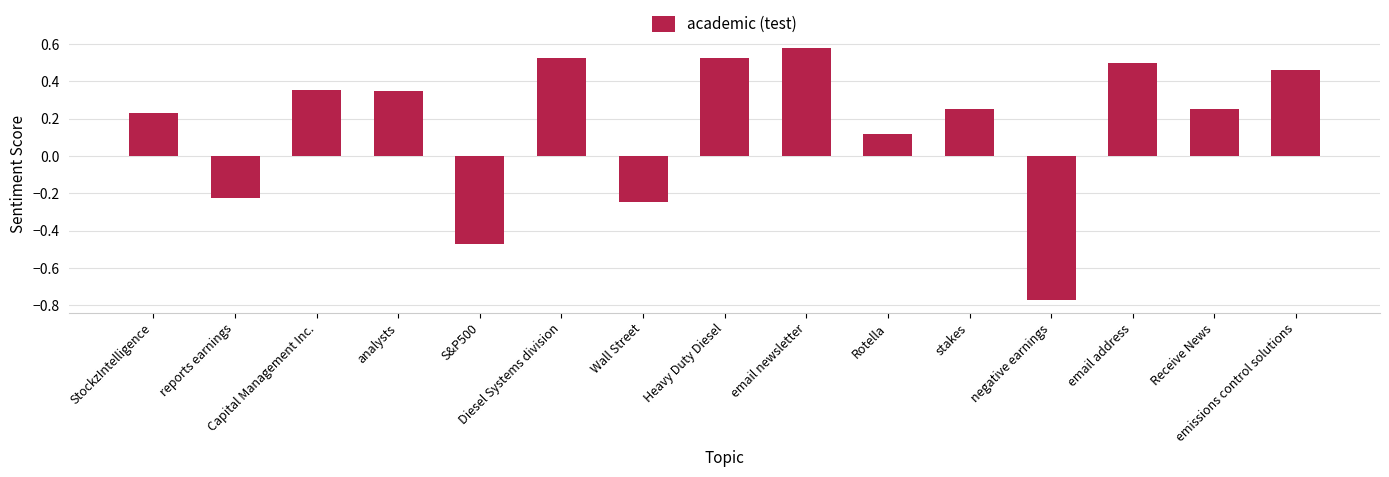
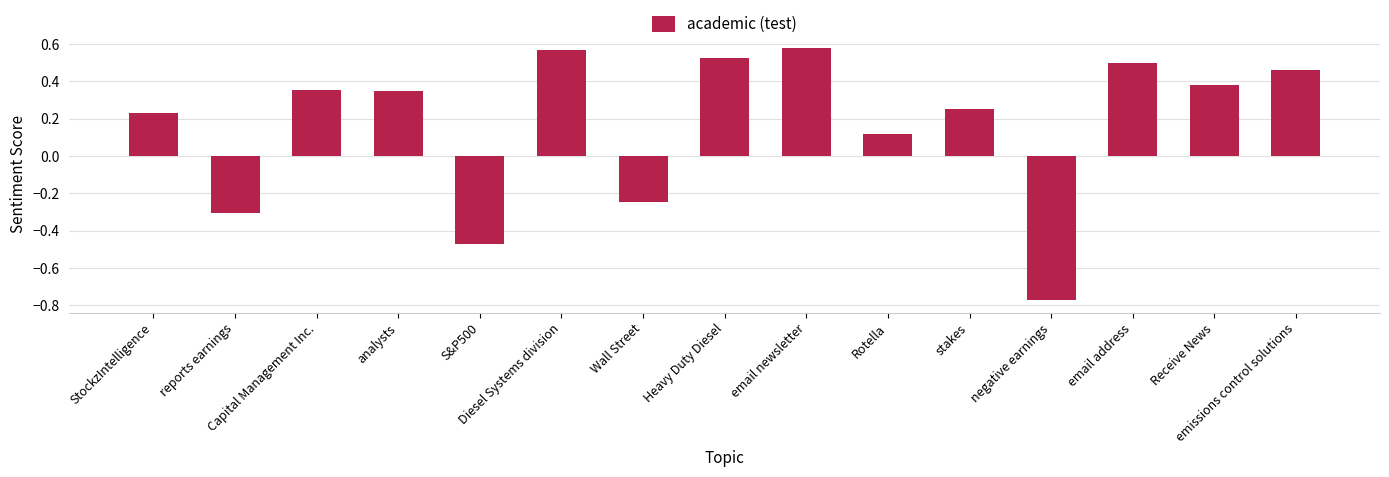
  {
    "StockzIntelligence": 0.23,
-   "reports earnings": -0.23,
+   "reports earnings": -0.30,
    "Capital Management Inc.": 0.35,
    "analysts": 0.35,
    "S&P500": -0.47,
-   "Diesel Systems division": 0.53,
+   "Diesel Systems division": 0.57,
    "Wall Street": -0.25,
    "Heavy Duty Diesel": 0.53,
    "email newsletter": 0.58,
    "Rotella": 0.12,
    "stakes": 0.25,
    "negative earnings": -0.77,
    "email address": 0.50,
-   "Receive News": 0.25,
+   "Receive News": 0.38,
    "emissions control solutions": 0.46
  }
